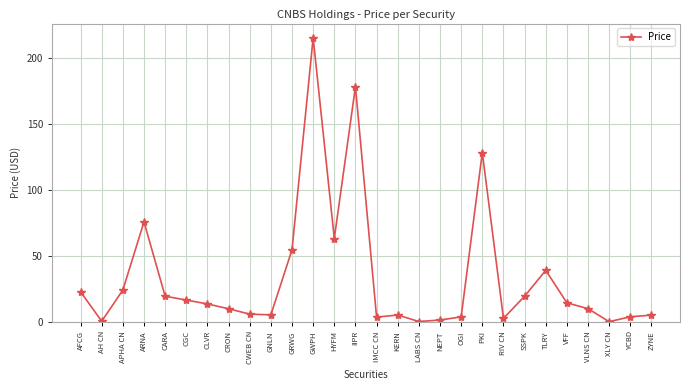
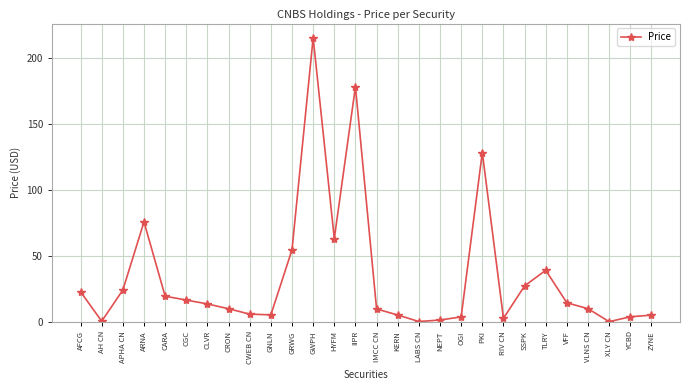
  {
    "AFCG": 23,
    "AH CN": 1,
    "APHA CN": 24,
    "ARNA": 76,
    "CARA": 20,
    "CGC": 17,
    "CLVR": 14,
    "CRON": 10,
    "CWEB CN": 6,
    "GNLN": 6,
    "GRWG": 55,
    "GWPH": 215,
    "HYFM": 63,
    "IIPR": 178,
-   "IMCC CN": 4,
+   "IMCC CN": 10,
    "KERN": 5,
    "LABS CN": 0,
    "NEPT": 2,
    "OGI": 4,
    "PKI": 128,
    "RIV CN": 3,
-   "SSPK": 20,
+   "SSPK": 27,
    "TLRY": 39,
    "VFF": 15,
    "VLNS CN": 10,
    "XLY CN": 0,
    "YCBD": 4,
    "ZYNE": 5
  }
